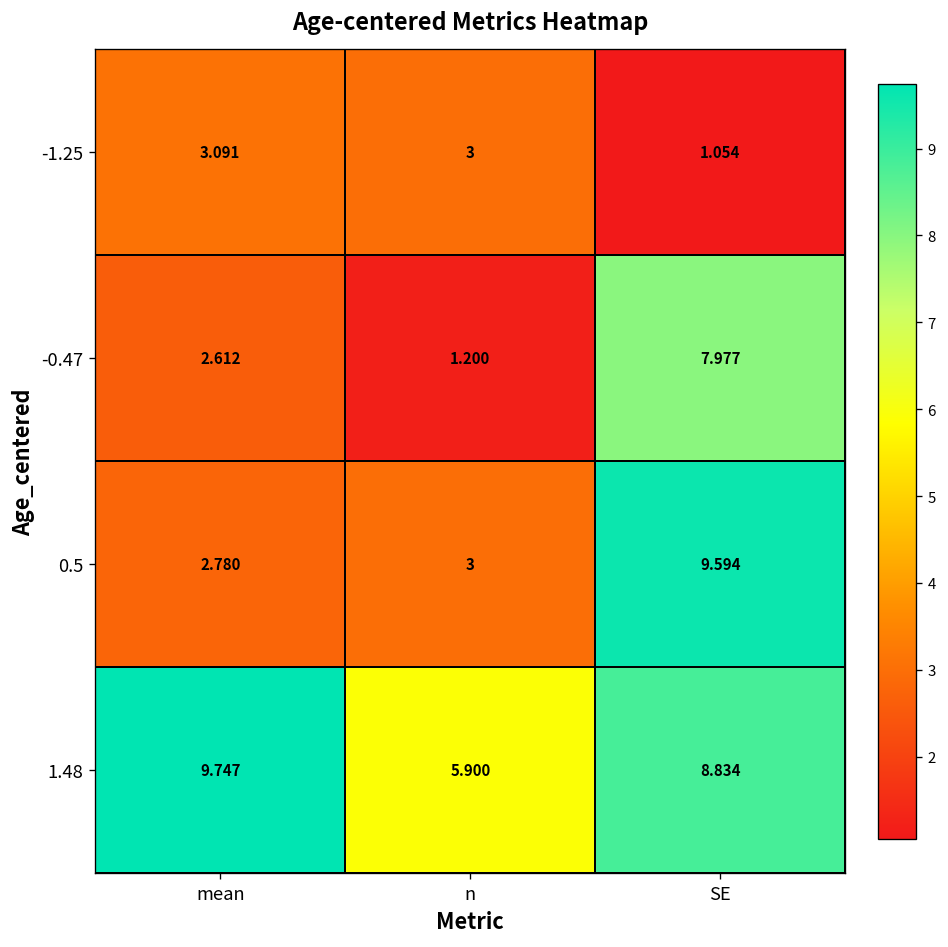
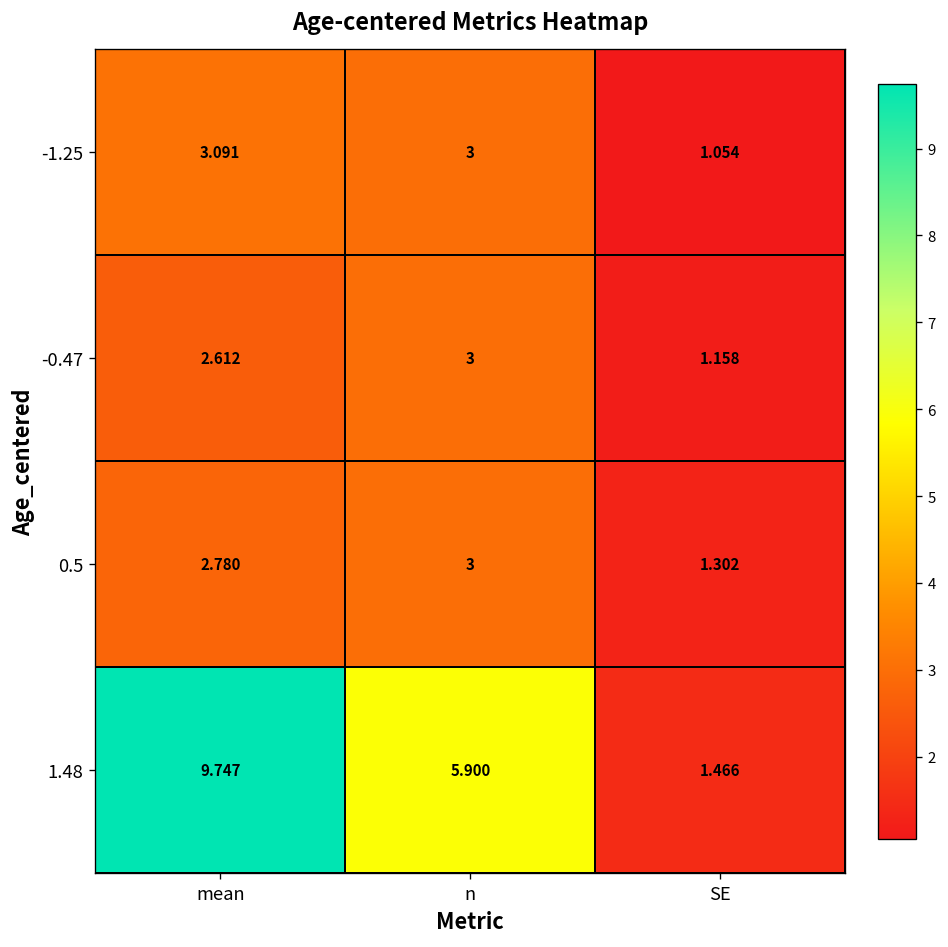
  {
    "-1.25": {
      "mean": 3.091,
      "n": 3,
      "SE": 1.054
    },
    "-0.47": {
      "mean": 2.612,
-     "n": 1.200,
-     "SE": 7.977
+     "n": 3,
+     "SE": 1.158
    },
    "0.5": {
      "mean": 2.780,
      "n": 3,
-     "SE": 9.594
+     "SE": 1.302
    },
    "1.48": {
      "mean": 9.747,
      "n": 5.900,
-     "SE": 8.834
+     "SE": 1.466
    }
  }
